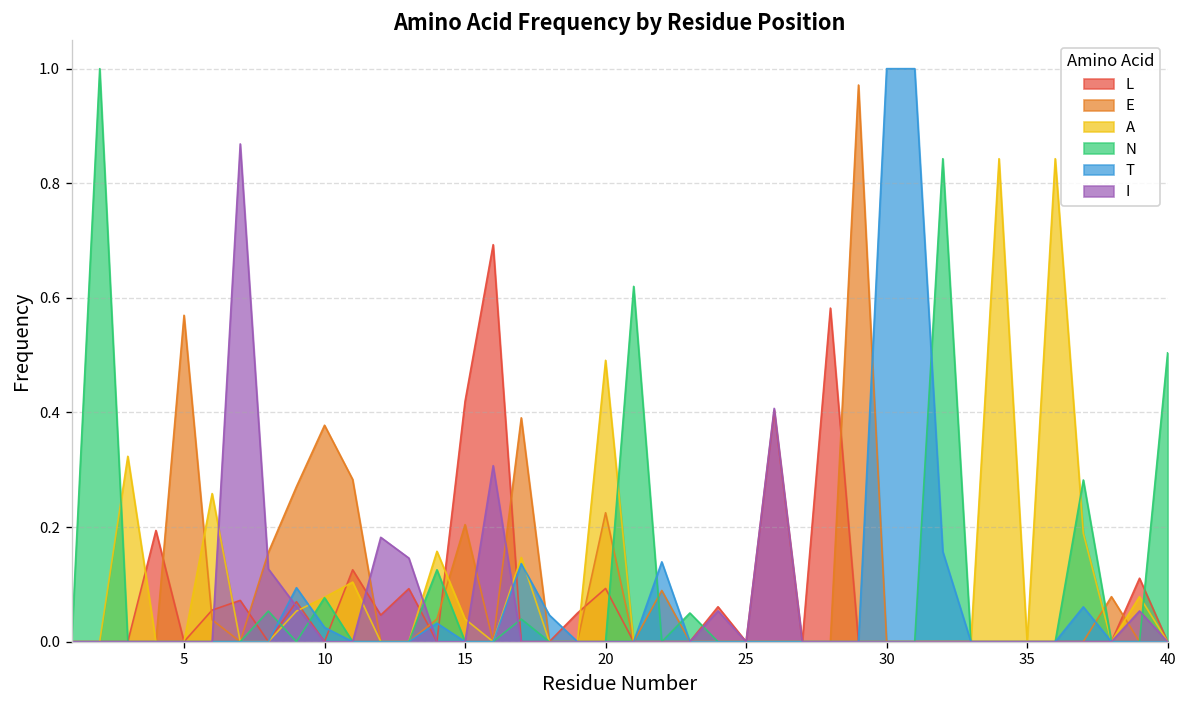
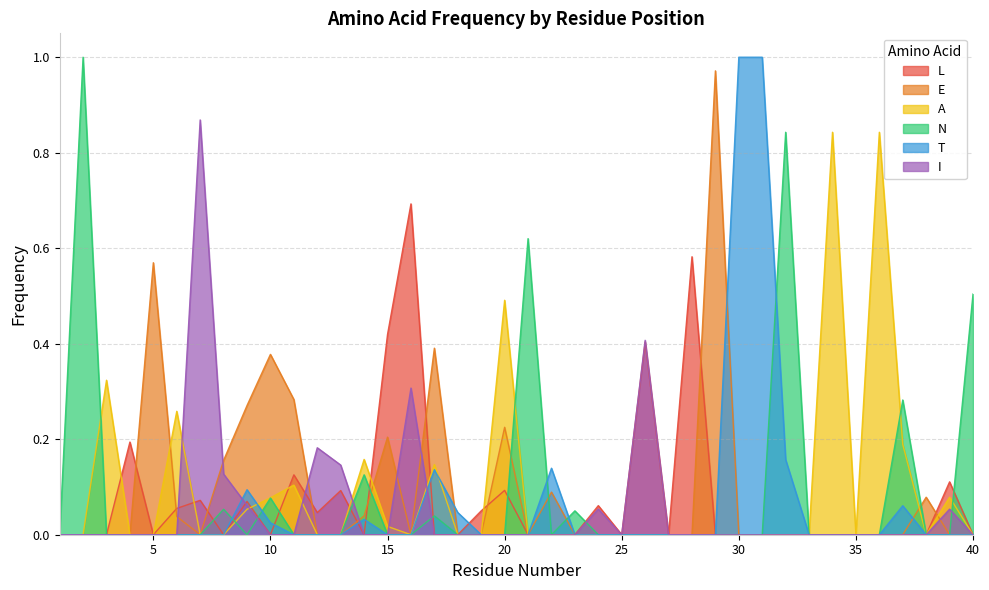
  {
    "A": {
-     "15": 0.04,
+     "15": 0.02,
      "20": 0.49
    },
    "N": {
      "40": 0.50
    },
    "T": {
      "10": 0.02,
      "30": 1.00
    }
  }
